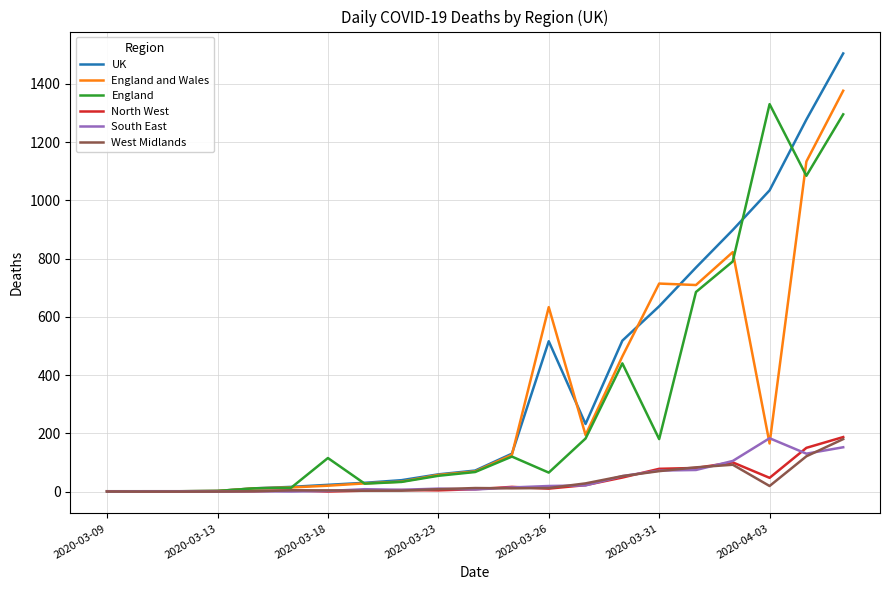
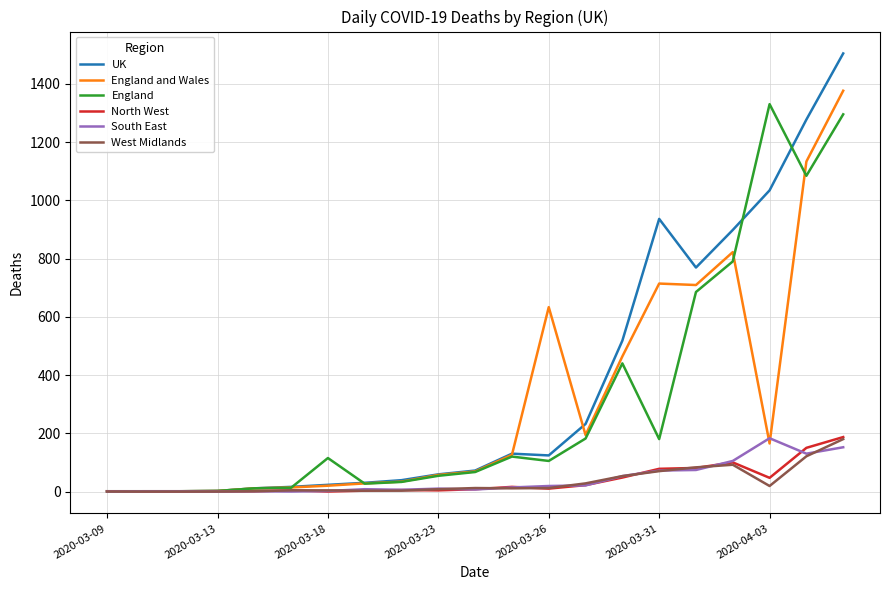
  {
    "UK": {
-     "2020-03-26": 520,
-     "2020-03-31": 640,
+     "2020-03-26": 120,
+     "2020-03-31": 940,
      "2020-04-03": 1030
    },
    "England and Wales": {
      "2020-03-26": 630,
      "2020-03-31": 710,
      "2020-04-03": 170
    },
    "England": {
      "2020-03-18": 120,
-     "2020-03-26": 70,
+     "2020-03-26": 110,
      "2020-03-31": 180,
      "2020-04-03": 1330
    },
    "North West": {
      "2020-04-03": 50
    },
    "South East": {
      "2020-04-03": 180
    },
    "West Midlands": {
      "2020-04-03": 20
    }
  }
